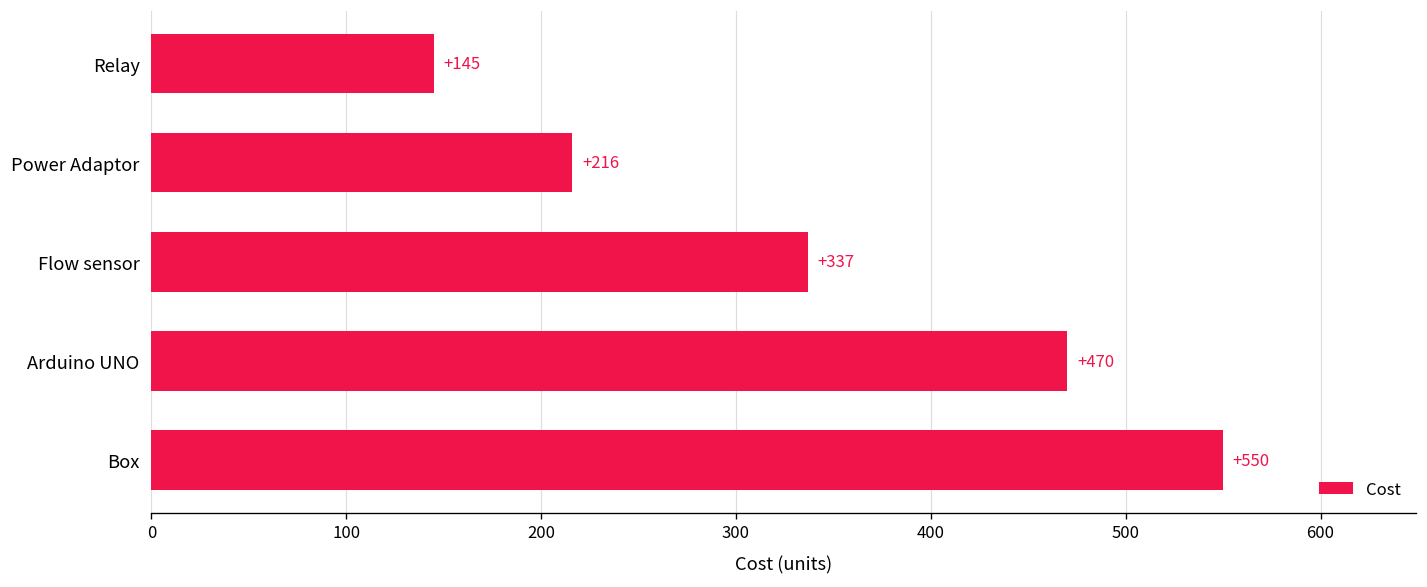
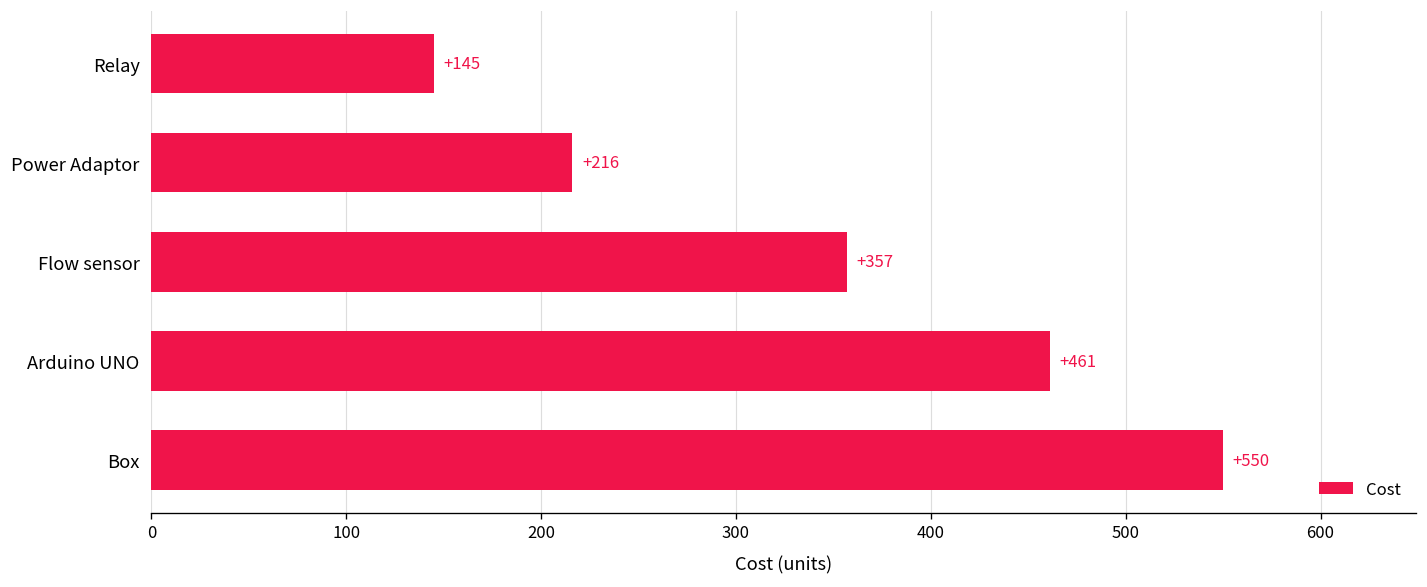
  {
    "Relay": "+145",
    "Power Adaptor": "+216",
-   "Flow sensor": "+337",
-   "Arduino UNO": "+470",
+   "Flow sensor": "+357",
+   "Arduino UNO": "+461",
    "Box": "+550"
  }
